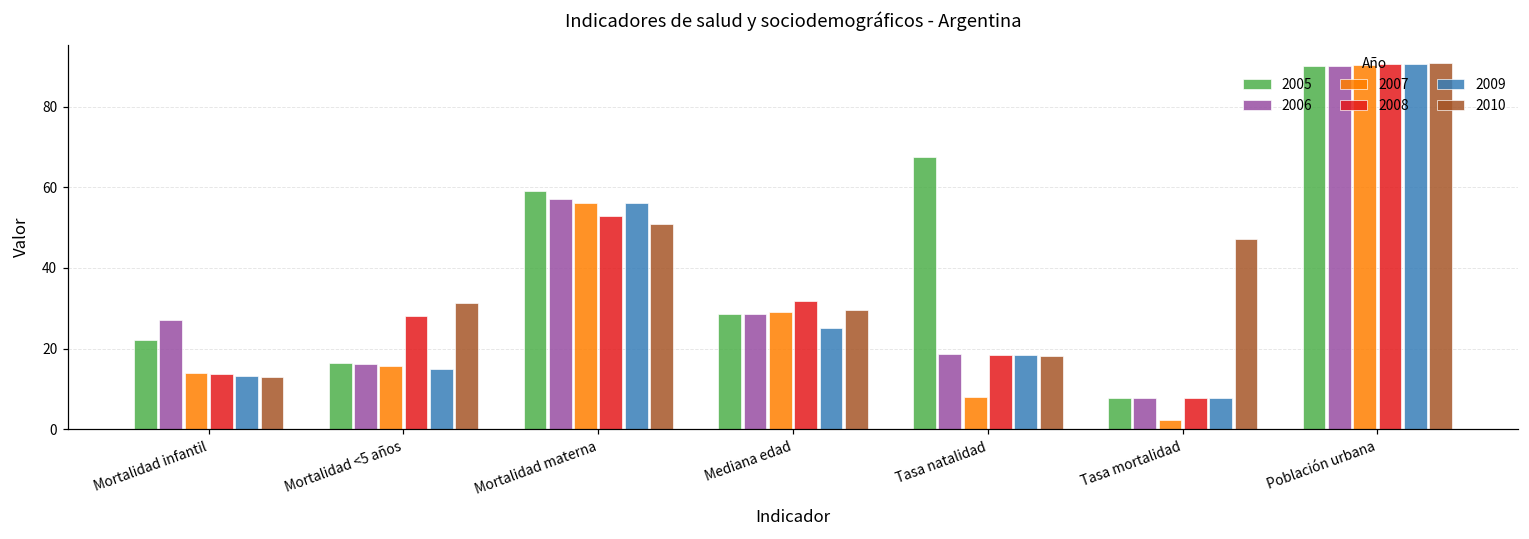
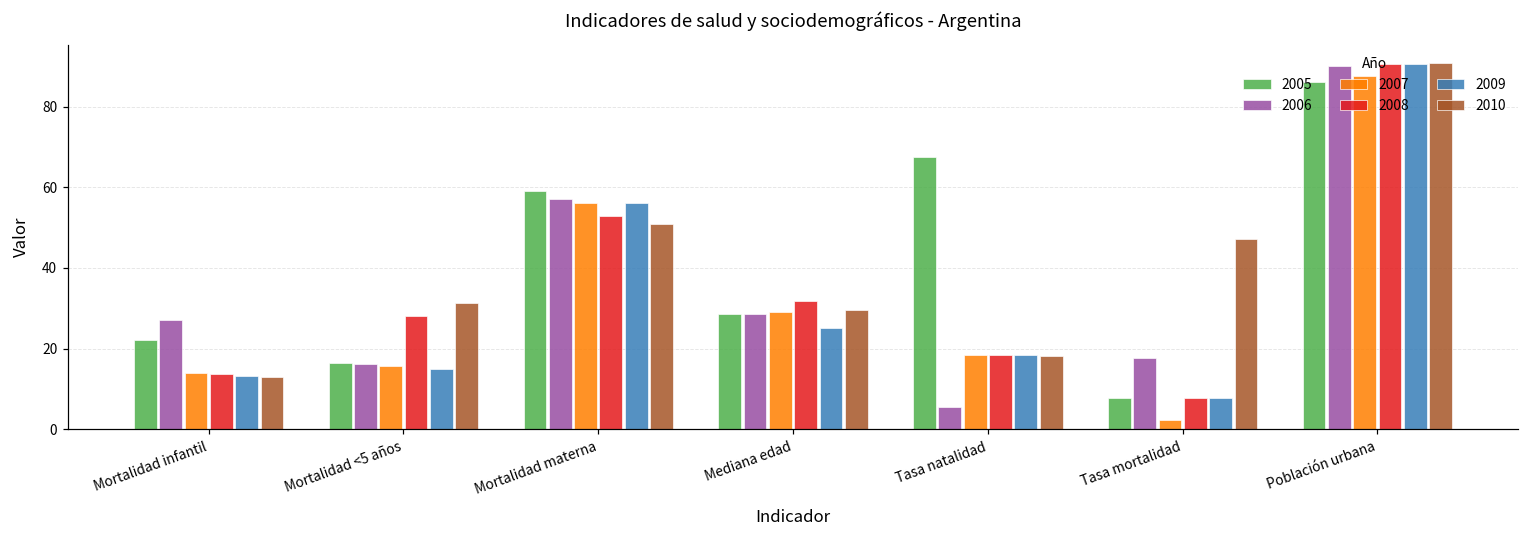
  {
    "2005": {
      "Mortalidad infantil": 22,
      "Mortalidad <5 años": 17,
      "Mortalidad materna": 59,
      "Mediana edad": 29,
      "Tasa natalidad": 67,
      "Tasa mortalidad": 8,
-     "Población urbana": 90
+     "Población urbana": 86
    },
    "2006": {
      "Mortalidad infantil": 27,
      "Mortalidad <5 años": 16,
      "Mortalidad materna": 57,
      "Mediana edad": 29,
-     "Tasa natalidad": 19,
-     "Tasa mortalidad": 8,
+     "Tasa natalidad": 6,
+     "Tasa mortalidad": 18,
      "Población urbana": 90
    },
    "2007": {
      "Mortalidad infantil": 14,
      "Mortalidad <5 años": 16,
      "Mortalidad materna": 56,
      "Mediana edad": 29,
-     "Tasa natalidad": 8,
+     "Tasa natalidad": 19,
      "Tasa mortalidad": 2,
-     "Población urbana": 90
+     "Población urbana": 88
    },
    "2008": {
      "Mortalidad infantil": 14,
      "Mortalidad <5 años": 28,
      "Mortalidad materna": 53,
      "Mediana edad": 32,
      "Tasa natalidad": 18,
      "Tasa mortalidad": 8,
      "Población urbana": 91
    },
    "2009": {
      "Mortalidad infantil": 13,
      "Mortalidad <5 años": 15,
      "Mortalidad materna": 56,
      "Mediana edad": 25,
      "Tasa natalidad": 18,
      "Tasa mortalidad": 8,
      "Población urbana": 91
    },
    "2010": {
      "Mortalidad infantil": 13,
      "Mortalidad <5 años": 31,
      "Mortalidad materna": 51,
      "Mediana edad": 30,
      "Tasa natalidad": 18,
      "Tasa mortalidad": 47,
      "Población urbana": 91
    }
  }
